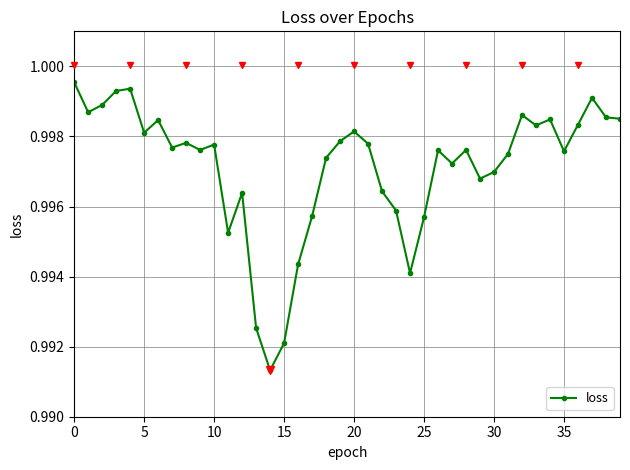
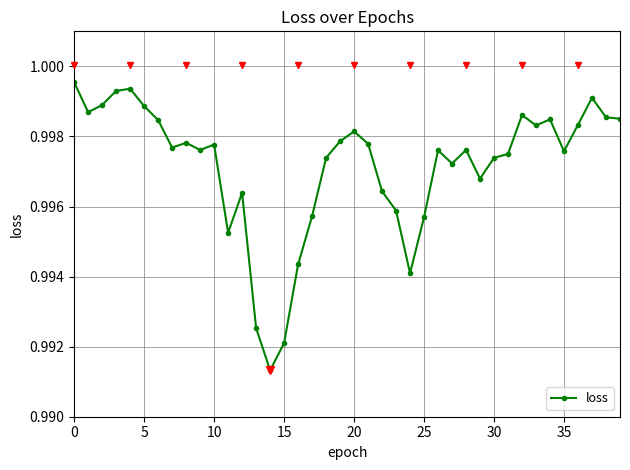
  {
    "loss": {
      "0": 0.9995,
-     "5": 0.9981,
+     "5": 0.9989,
      "10": 0.9978,
      "15": 0.9921,
      "20": 0.9981,
      "25": 0.9957,
-     "30": 0.9970,
+     "30": 0.9974,
      "35": 0.9976
    }
  }
